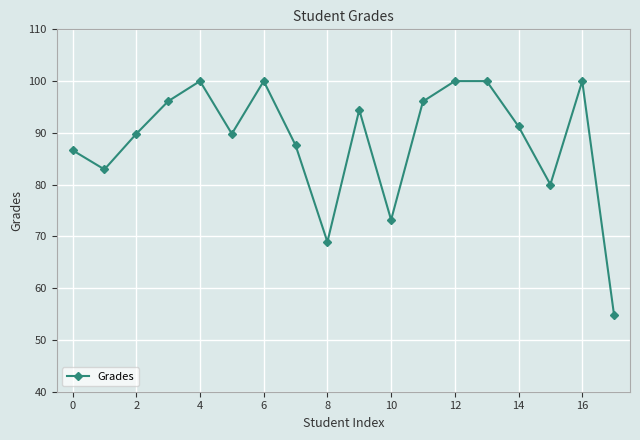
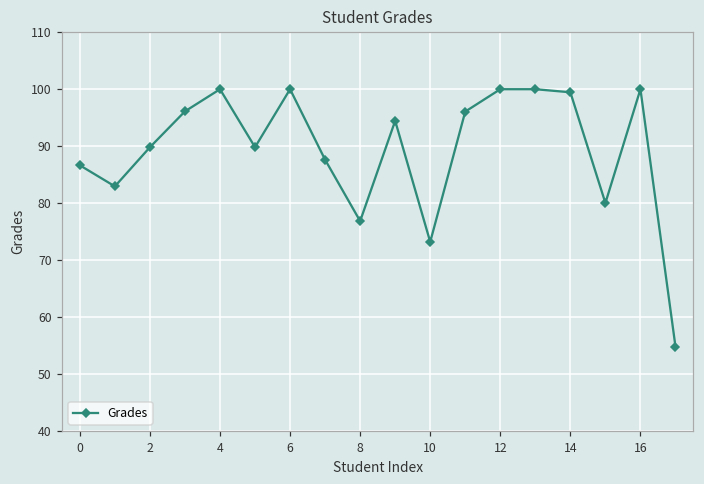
  {
    "0": 87,
    "2": 90,
    "4": 100,
    "6": 100,
-   "8": 69,
+   "8": 77,
    "10": 73,
    "12": 100,
-   "14": 91,
+   "14": 99,
    "16": 100
  }
